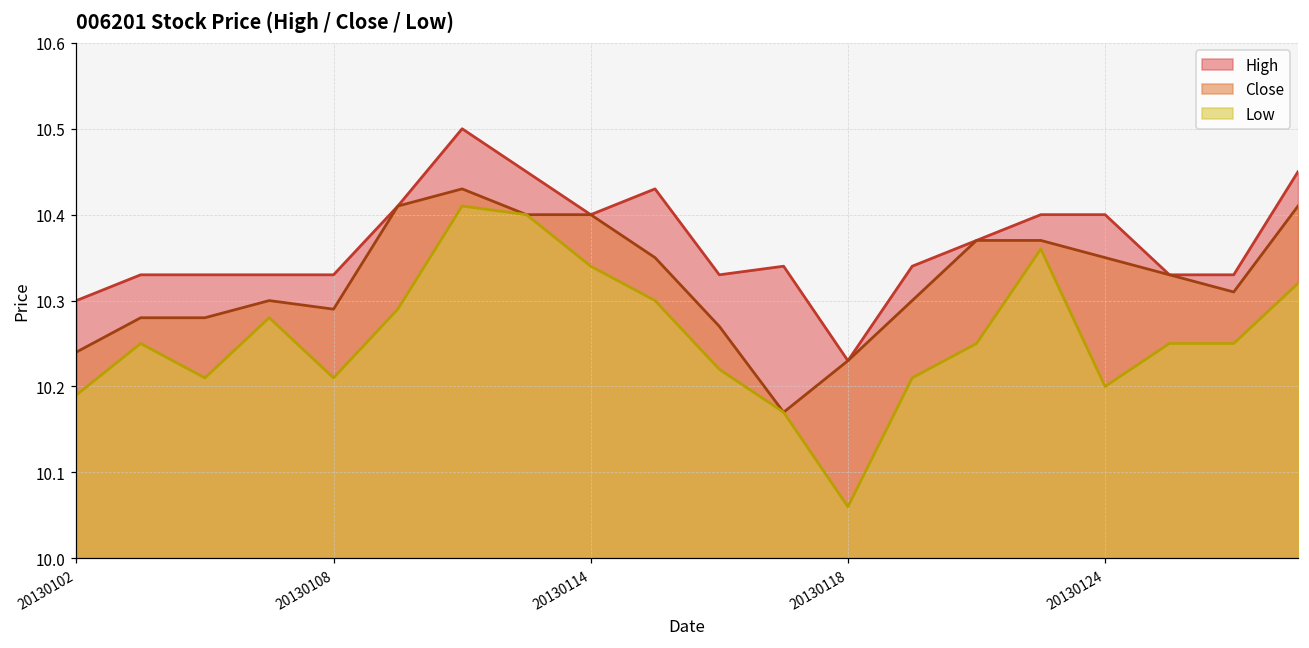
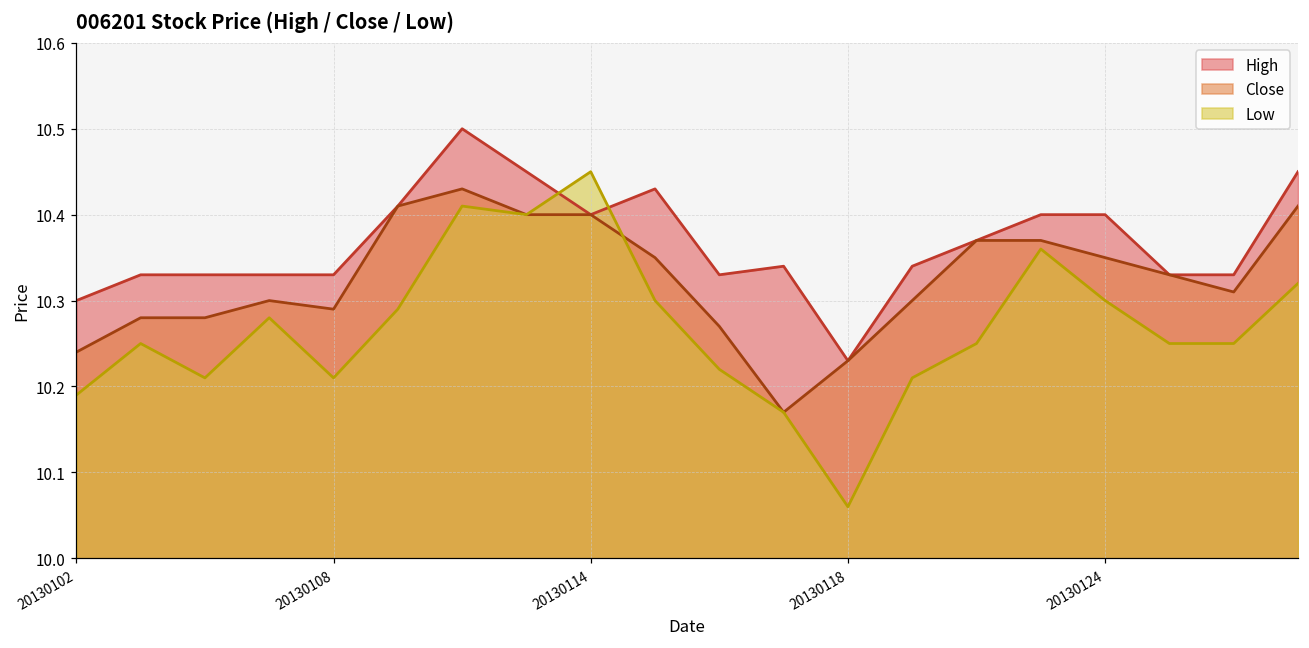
  {
    "Low": {
      "20130102": 10.19,
      "20130108": 10.21,
-     "20130114": 10.34,
+     "20130114": 10.45,
      "20130118": 10.06,
-     "20130124": 10.2
+     "20130124": 10.3
    }
  }
